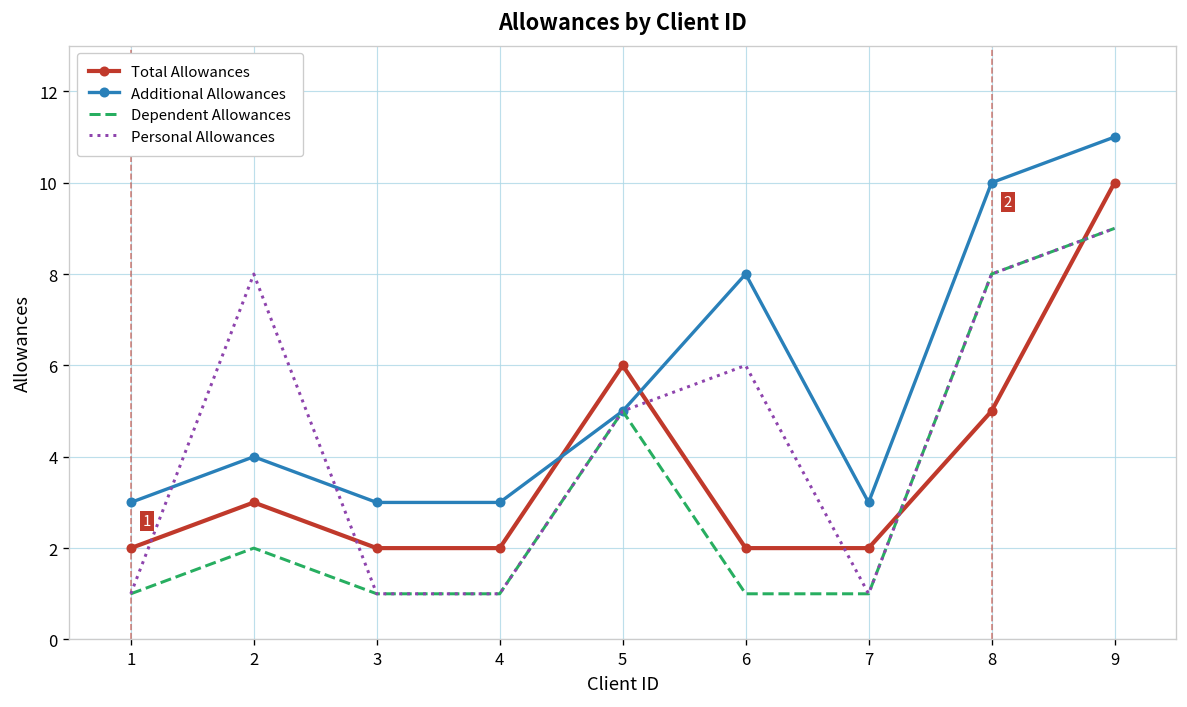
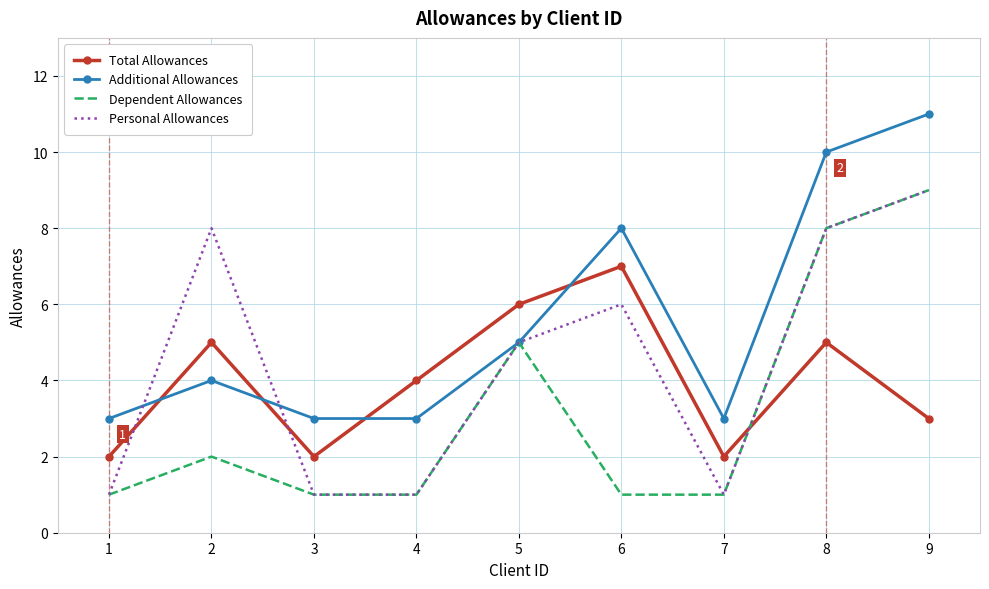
  {
    "Total Allowances": {
      "1": 2,
-     "2": 3,
+     "2": 5,
      "3": 2,
-     "4": 2,
+     "4": 4,
      "5": 6,
-     "6": 2,
+     "6": 7,
      "7": 2,
      "8": 5,
-     "9": 10
+     "9": 3
    },
    "Additional Allowances": {
      "2": 4,
      "3": 3,
      "4": 3,
      "6": 8,
      "7": 3,
      "9": 11
    },
    "Dependent Allowances": {
      "2": 2,
      "6": 1
    },
    "Personal Allowances": {
      "2": 8,
      "6": 6
    }
  }
